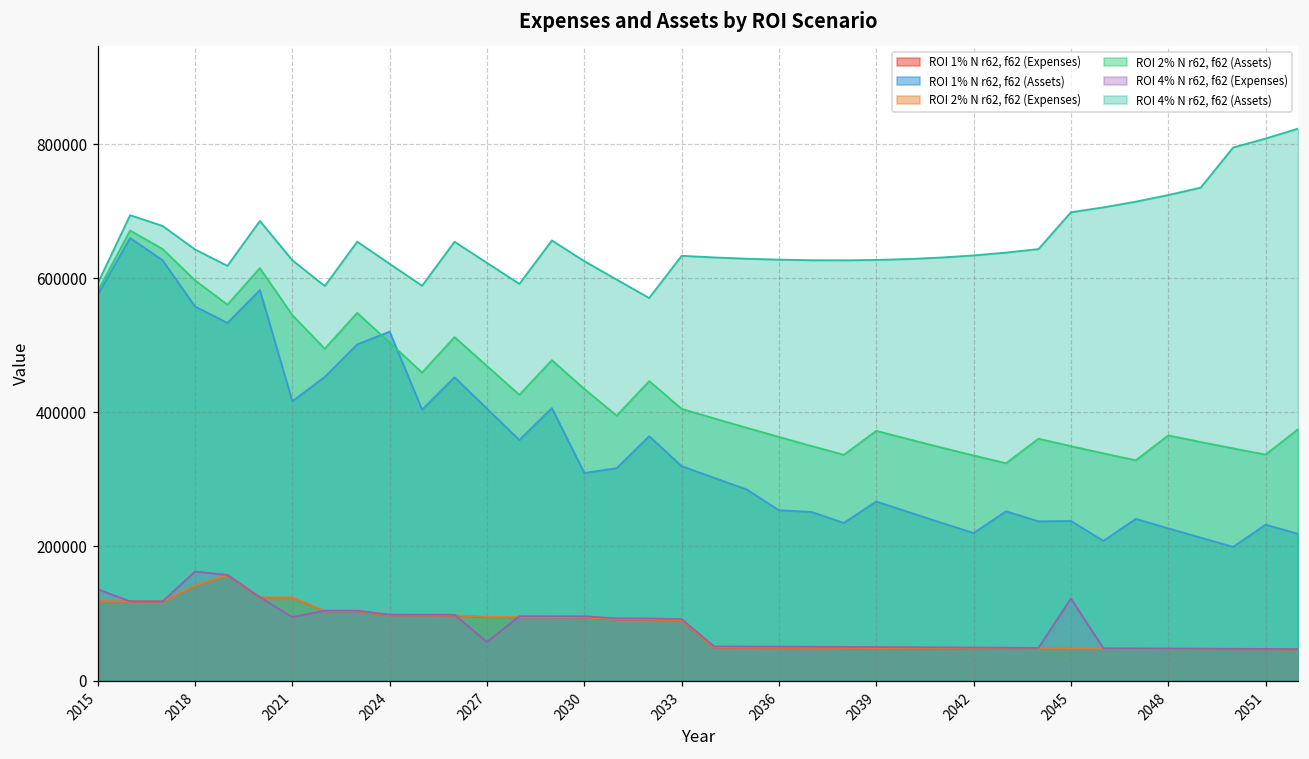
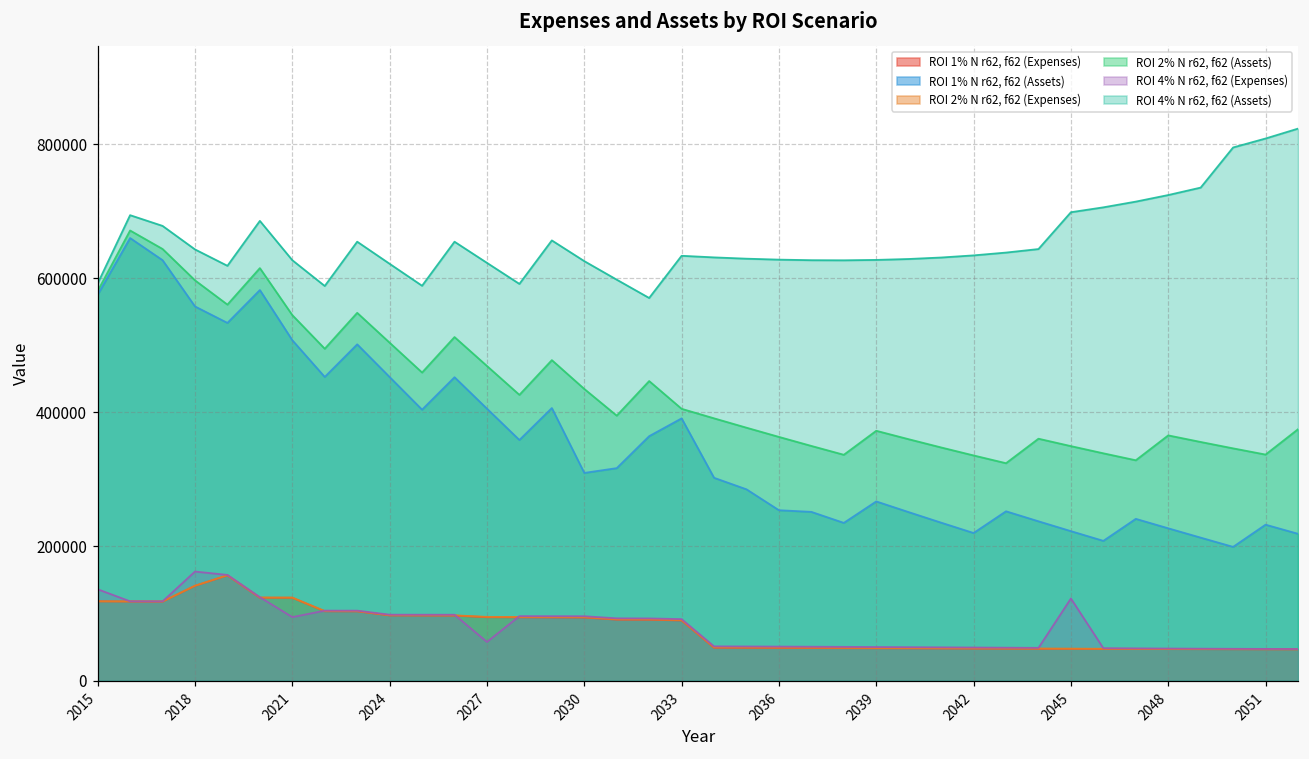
  {
    "ROI 1% N r62, f62 (Assets)": {
      "2015": 580000,
      "2018": 560000,
-     "2021": 420000,
-     "2024": 520000,
+     "2021": 510000,
+     "2024": 450000,
      "2027": 410000,
      "2030": 310000,
-     "2033": 320000,
+     "2033": 390000,
      "2036": 250000,
      "2039": 270000,
      "2042": 220000,
-     "2045": 240000,
+     "2045": 220000,
      "2048": 230000,
      "2051": 230000
    },
    "ROI 4% N r62, f62 (Expenses)": {
      "2015": 140000,
      "2018": 160000,
      "2021": 90000,
      "2027": 60000,
      "2045": 120000
    }
  }
